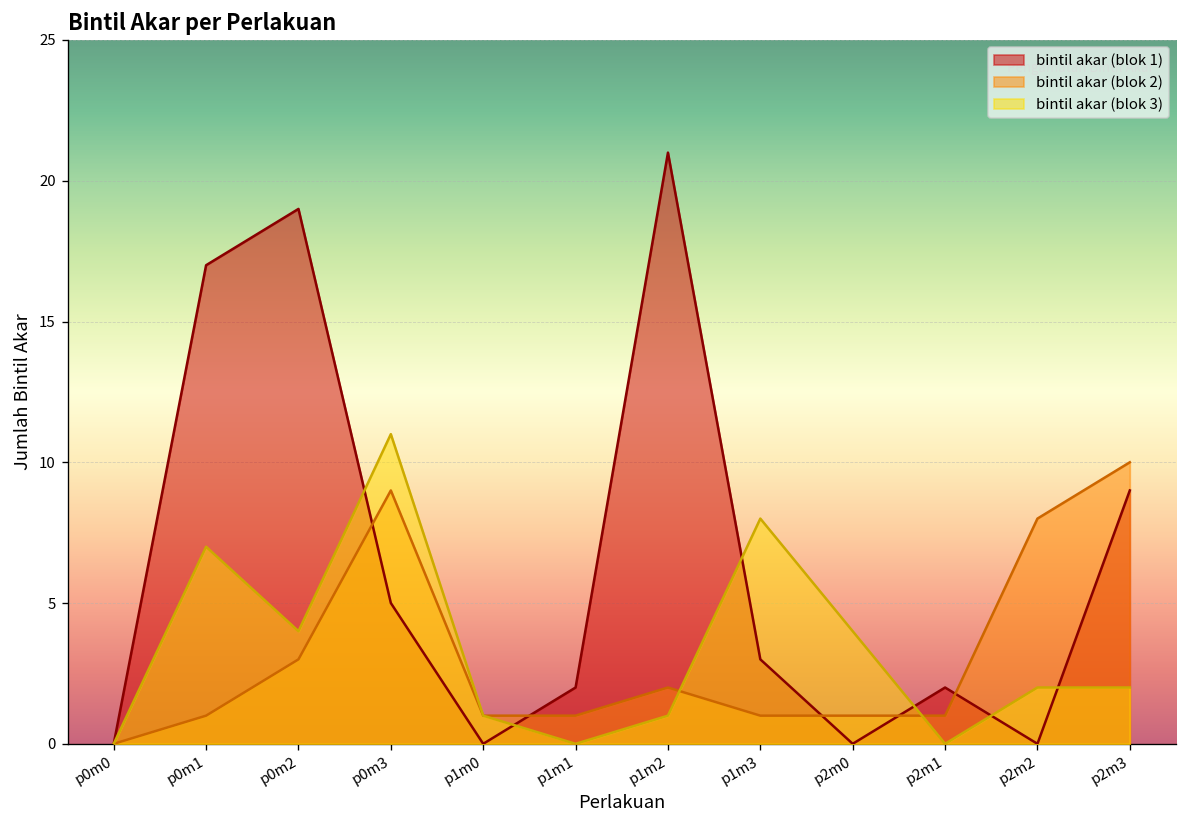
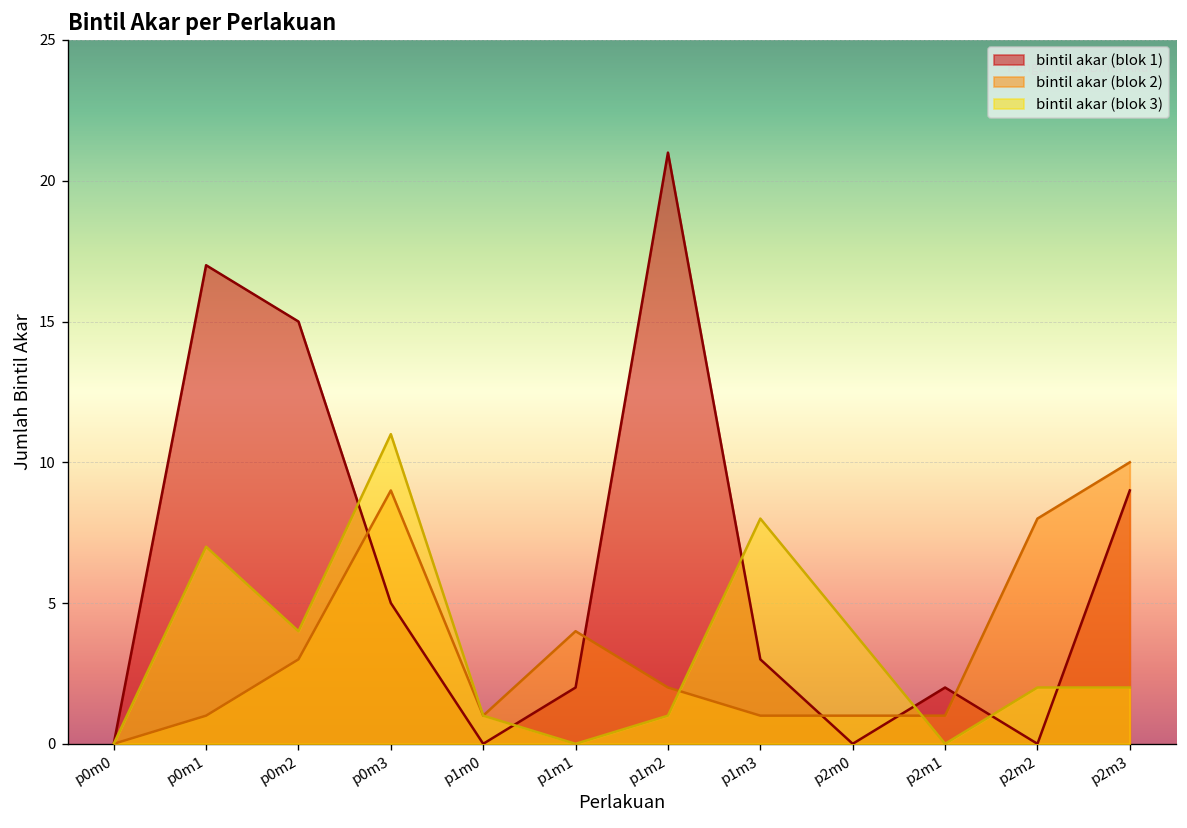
  {
    "bintil akar (blok 1)": {
      "p0m1": 17,
-     "p0m2": 19,
+     "p0m2": 15,
      "p0m3": 5,
      "p1m0": 0,
      "p1m1": 2,
      "p1m2": 21,
      "p1m3": 3,
      "p2m0": 0,
      "p2m1": 2,
      "p2m2": 0,
      "p2m3": 9
    },
    "bintil akar (blok 2)": {
      "p0m1": 1,
      "p0m2": 3,
      "p0m3": 9,
-     "p1m1": 1,
+     "p1m1": 4,
      "p1m2": 2,
      "p1m3": 1,
      "p2m0": 1,
      "p2m1": 1,
      "p2m2": 8,
      "p2m3": 10
    },
    "bintil akar (blok 3)": {
      "p0m1": 7,
      "p0m2": 4,
      "p0m3": 11,
      "p1m1": 0,
      "p1m2": 1,
      "p1m3": 8,
      "p2m0": 4,
      "p2m1": 0,
      "p2m2": 2,
      "p2m3": 2
    }
  }
